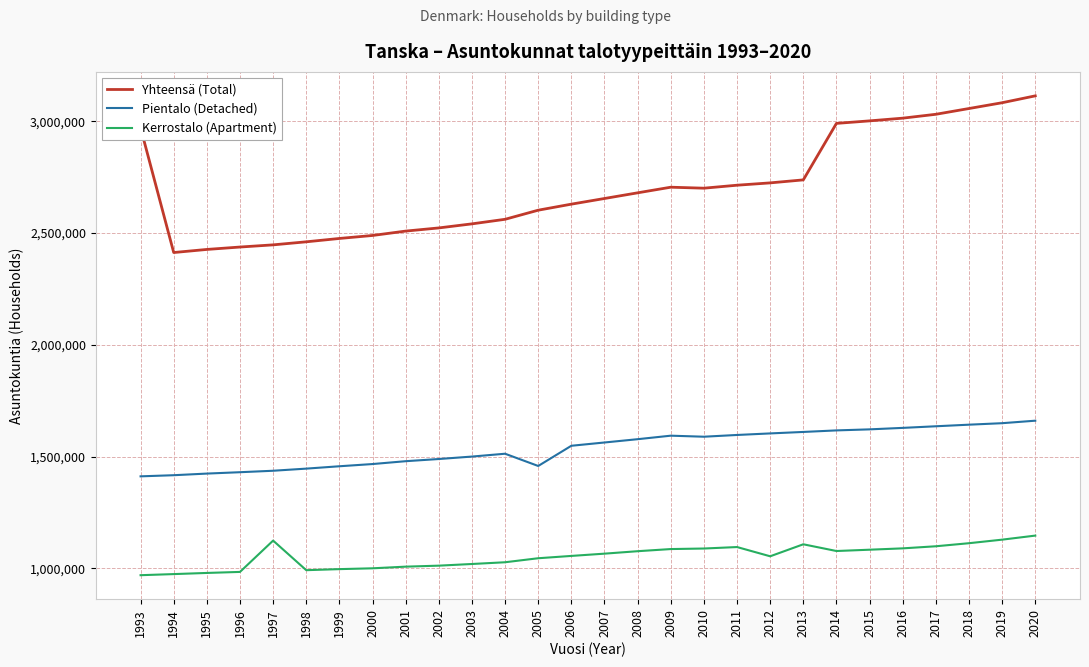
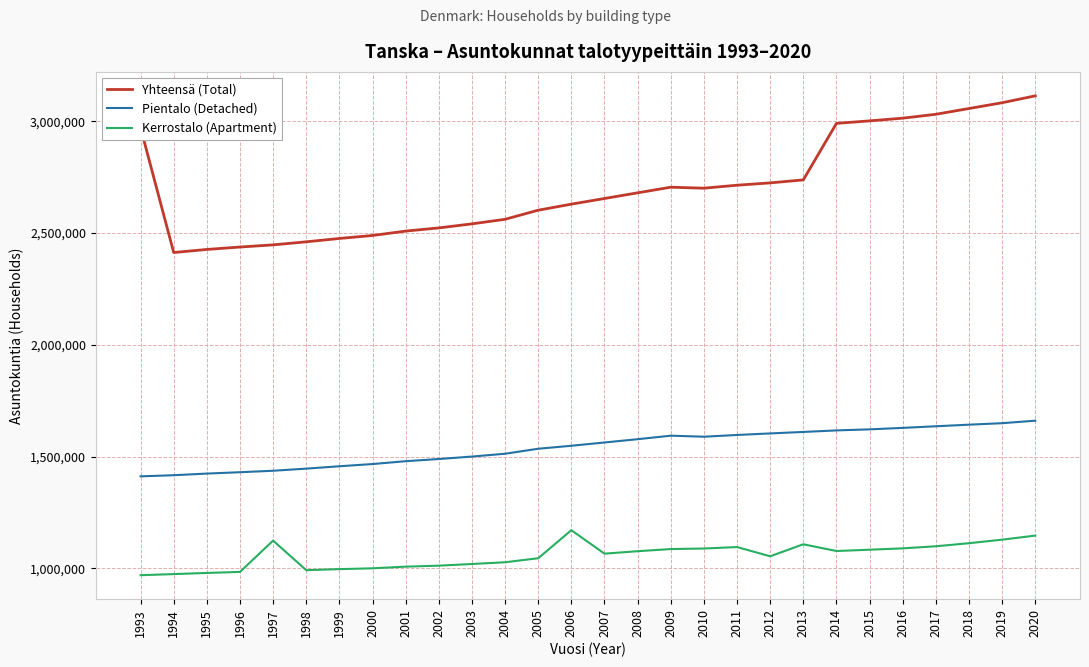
  {
    "Yhteensä (Total)": {
      "1994": "2,410,000",
      "1995": "2,430,000",
      "1996": "2,440,000",
      "1997": "2,450,000",
      "1998": "2,460,000",
      "1999": "2,480,000",
      "2000": "2,490,000",
      "2001": "2,510,000",
      "2002": "2,520,000",
      "2003": "2,540,000",
      "2004": "2,560,000",
      "2005": "2,600,000",
      "2006": "2,630,000",
      "2007": "2,650,000",
      "2008": "2,680,000",
      "2009": "2,700,000",
      "2010": "2,700,000",
      "2011": "2,710,000",
      "2012": "2,720,000",
      "2013": "2,740,000",
      "2014": "2,990,000",
      "2015": "3,000,000",
      "2016": "3,010,000",
      "2017": "3,030,000",
      "2018": "3,060,000",
      "2019": "3,080,000",
      "2020": "3,110,000"
    },
    "Pientalo (Detached)": {
      "1993": "1,410,000",
      "1994": "1,420,000",
      "1995": "1,420,000",
      "1996": "1,430,000",
      "1997": "1,440,000",
      "1998": "1,450,000",
      "1999": "1,460,000",
      "2000": "1,470,000",
      "2001": "1,480,000",
      "2002": "1,490,000",
      "2003": "1,500,000",
      "2004": "1,510,000",
-     "2005": "1,460,000",
+     "2005": "1,540,000",
      "2006": "1,550,000",
      "2007": "1,560,000",
      "2008": "1,580,000",
      "2009": "1,590,000",
      "2010": "1,590,000",
      "2011": "1,600,000",
      "2012": "1,600,000",
      "2013": "1,610,000",
      "2014": "1,620,000",
      "2015": "1,620,000",
      "2016": "1,630,000",
      "2017": "1,640,000",
      "2018": "1,640,000",
      "2019": "1,650,000",
      "2020": "1,660,000"
    },
    "Kerrostalo (Apartment)": {
      "1993": "970,000",
      "1994": "970,000",
      "1995": "980,000",
      "1996": "980,000",
      "1997": "1,120,000",
      "1998": "990,000",
      "1999": "1,000,000",
      "2000": "1,000,000",
      "2001": "1,010,000",
      "2002": "1,010,000",
      "2003": "1,020,000",
      "2004": "1,030,000",
      "2005": "1,050,000",
-     "2006": "1,060,000",
+     "2006": "1,170,000",
      "2007": "1,070,000",
      "2008": "1,080,000",
      "2009": "1,090,000",
      "2010": "1,090,000",
      "2011": "1,100,000",
      "2012": "1,050,000",
      "2013": "1,110,000",
      "2014": "1,080,000",
      "2015": "1,080,000",
      "2016": "1,090,000",
      "2017": "1,100,000",
      "2018": "1,110,000",
      "2019": "1,130,000",
      "2020": "1,150,000"
    }
  }
